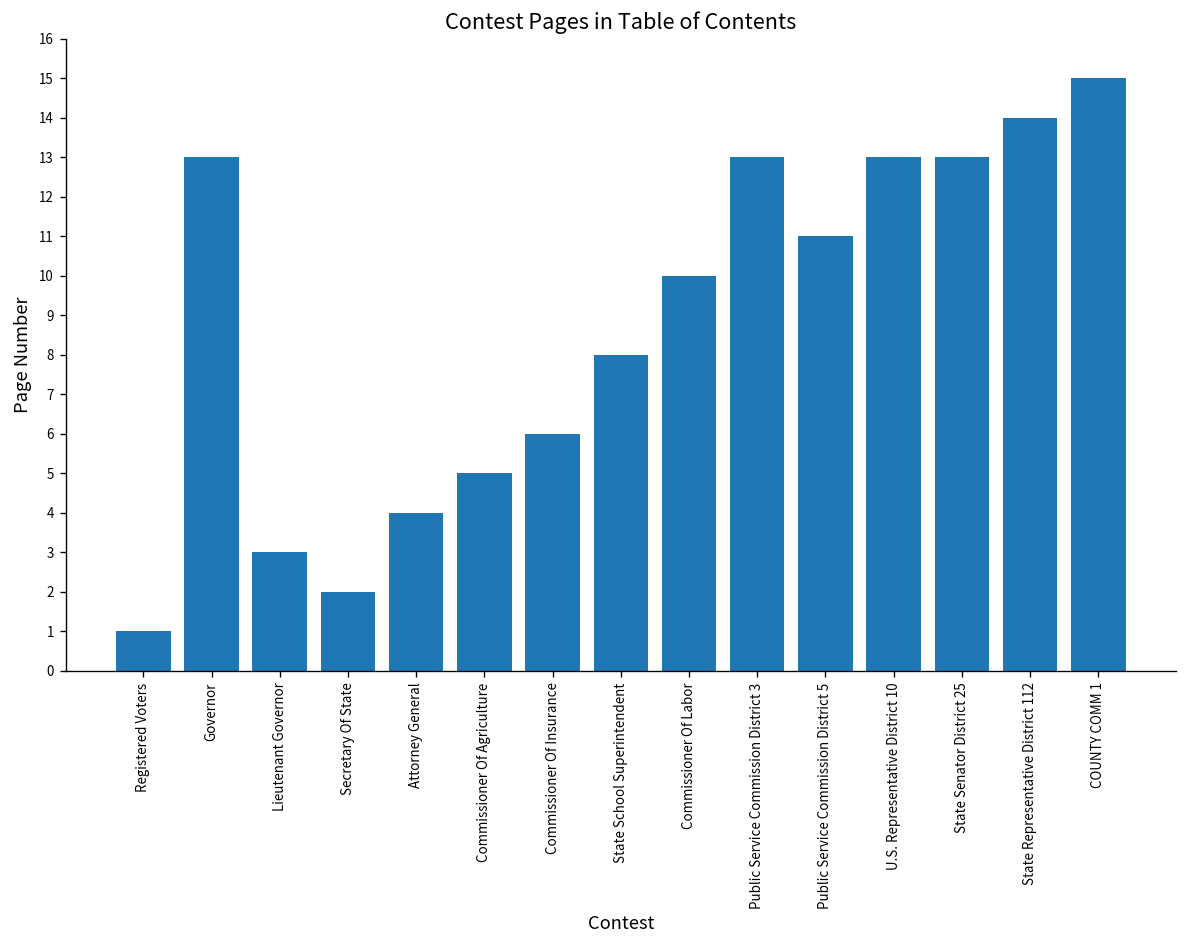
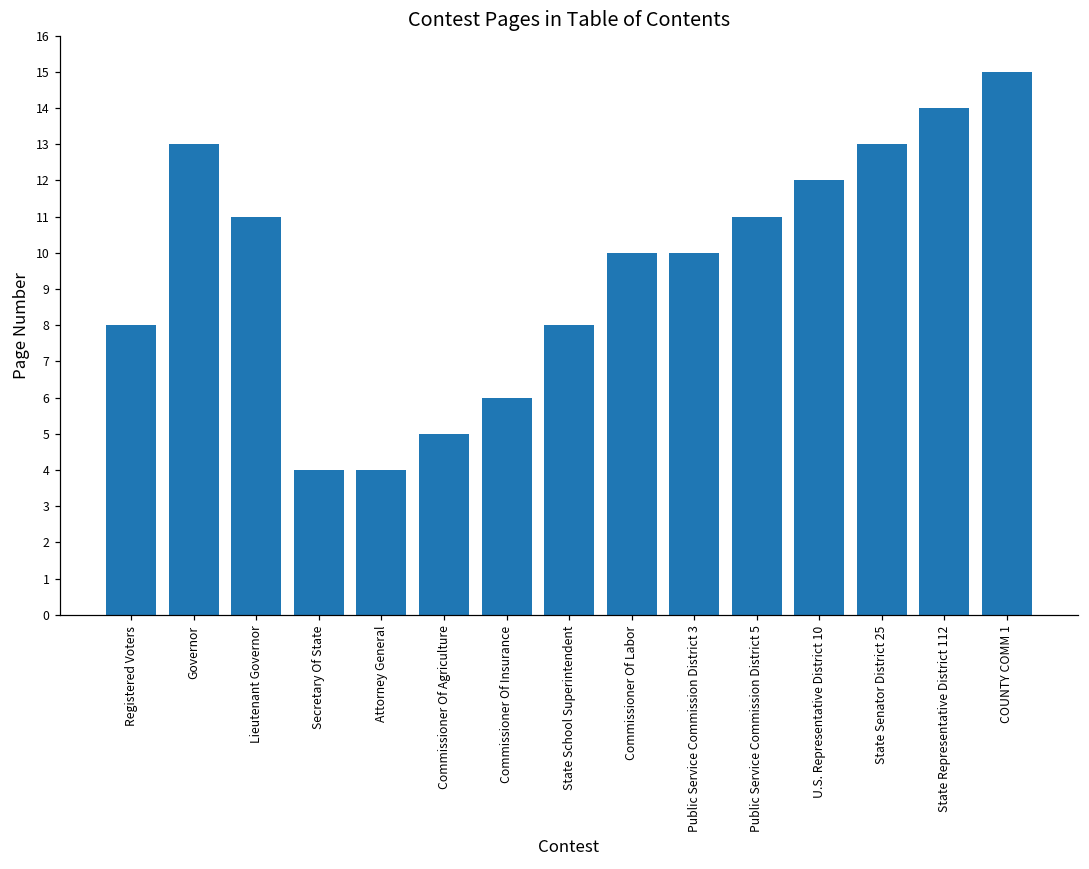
  {
-   "Registered Voters": 1,
+   "Registered Voters": 8,
    "Governor": 13,
-   "Lieutenant Governor": 3,
-   "Secretary Of State": 2,
+   "Lieutenant Governor": 11,
+   "Secretary Of State": 4,
    "Attorney General": 4,
    "Commissioner Of Agriculture": 5,
    "Commissioner Of Insurance": 6,
    "State School Superintendent": 8,
    "Commissioner Of Labor": 10,
-   "Public Service Commission District 3": 13,
+   "Public Service Commission District 3": 10,
    "Public Service Commission District 5": 11,
-   "U.S. Representative District 10": 13,
+   "U.S. Representative District 10": 12,
    "State Senator District 25": 13,
    "State Representative District 112": 14,
    "COUNTY COMM 1": 15
  }
